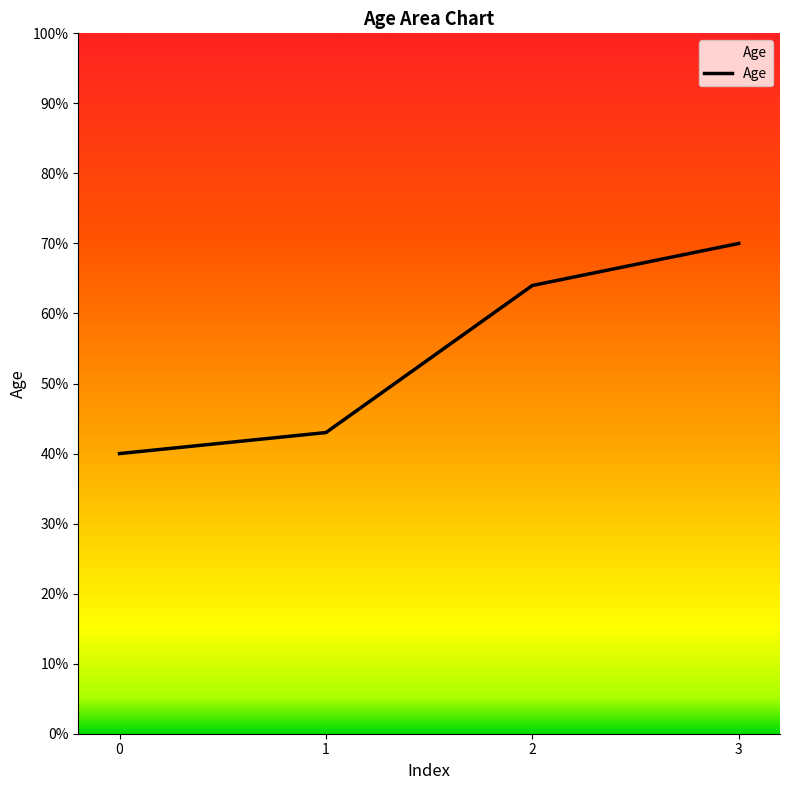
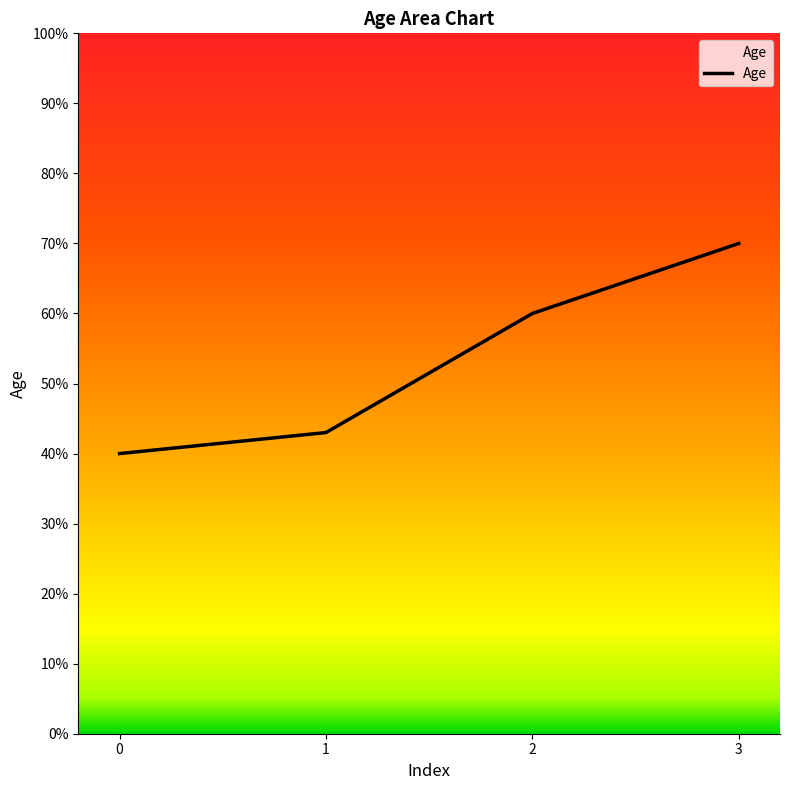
  {
    "0": "40%",
    "1": "43%",
-   "2": "64%",
+   "2": "60%",
    "3": "70%"
  }
